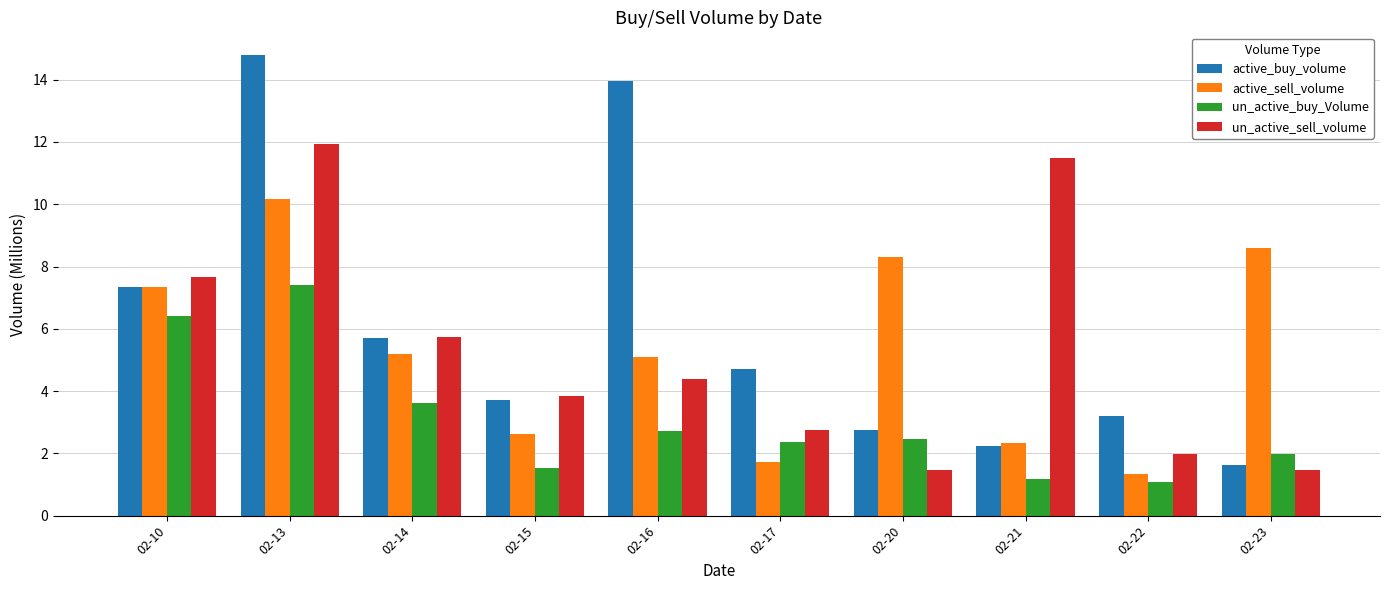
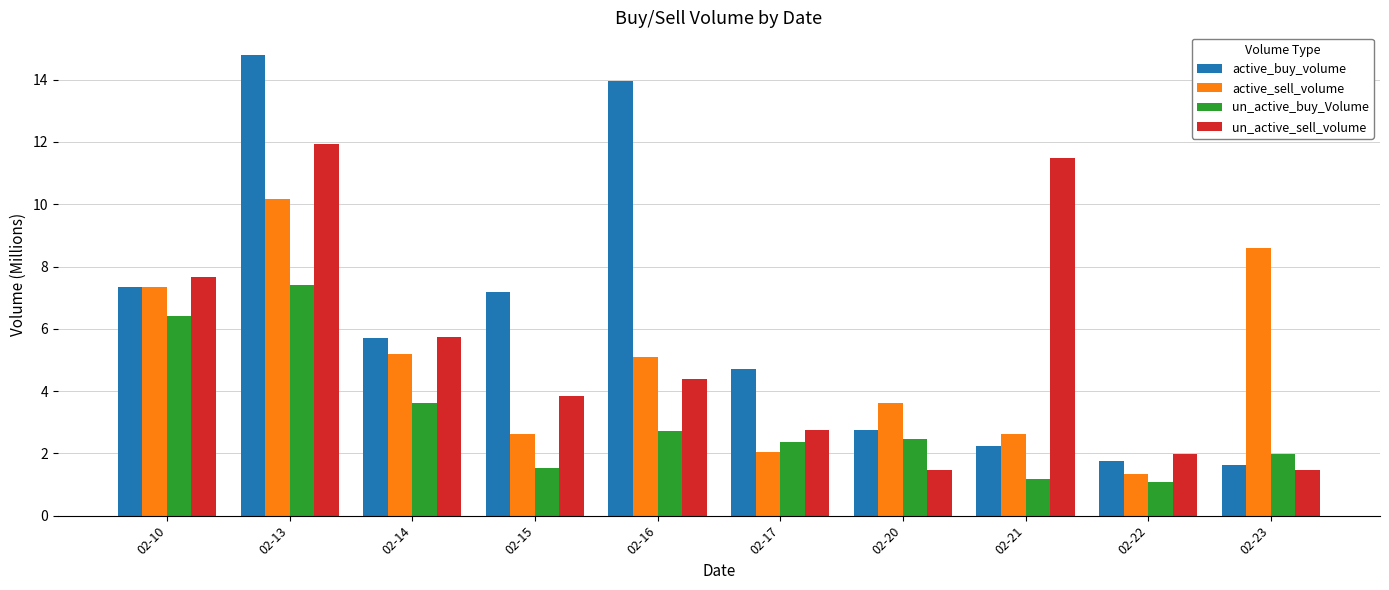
  {
    "active_buy_volume": {
      "02-10": 7.4,
      "02-13": 14.8,
      "02-14": 5.7,
-     "02-15": 3.7,
+     "02-15": 7.2,
      "02-16": 14.0,
      "02-17": 4.7,
      "02-20": 2.7,
      "02-21": 2.2,
-     "02-22": 3.2,
+     "02-22": 1.8,
      "02-23": 1.6
    },
    "active_sell_volume": {
      "02-10": 7.3,
      "02-13": 10.2,
      "02-14": 5.2,
      "02-15": 2.6,
      "02-16": 5.1,
-     "02-17": 1.7,
-     "02-20": 8.3,
-     "02-21": 2.3,
+     "02-17": 2.0,
+     "02-20": 3.6,
+     "02-21": 2.6,
      "02-22": 1.3,
      "02-23": 8.6
    },
    "un_active_buy_Volume": {
      "02-10": 6.4,
      "02-13": 7.4,
      "02-14": 3.6,
      "02-15": 1.5,
      "02-16": 2.7,
      "02-17": 2.4,
      "02-20": 2.4,
      "02-21": 1.2,
      "02-22": 1.1,
      "02-23": 2.0
    },
    "un_active_sell_volume": {
      "02-10": 7.7,
      "02-13": 11.9,
      "02-14": 5.7,
      "02-15": 3.8,
      "02-16": 4.4,
      "02-17": 2.8,
      "02-20": 1.5,
      "02-21": 11.5,
      "02-22": 2.0,
      "02-23": 1.5
    }
  }
